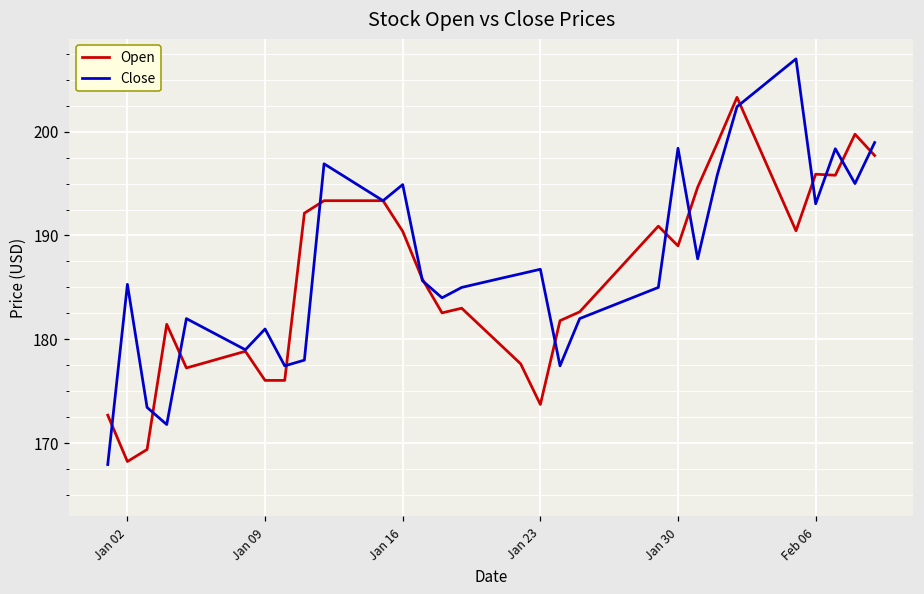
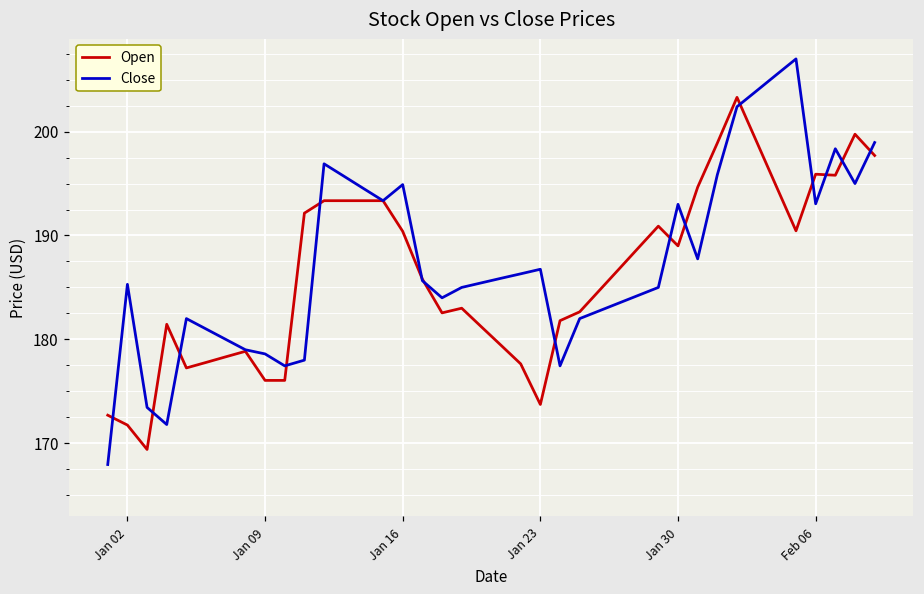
  {
    "Open": {
-     "Jan 02": 168,
+     "Jan 02": 172,
      "Jan 09": 176,
      "Jan 16": 190,
      "Jan 23": 174,
      "Jan 30": 189,
      "Feb 06": 196
    },
    "Close": {
      "Jan 02": 185,
-     "Jan 09": 181,
+     "Jan 09": 179,
      "Jan 16": 195,
      "Jan 23": 187,
-     "Jan 30": 198,
+     "Jan 30": 193,
      "Feb 06": 193
    }
  }
